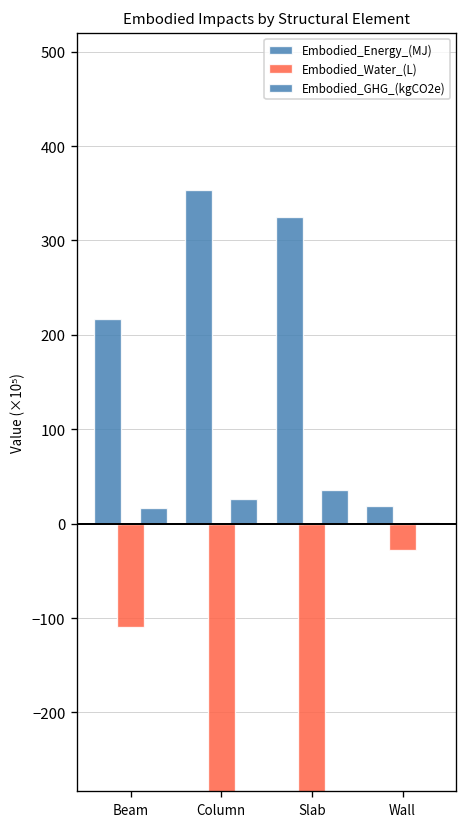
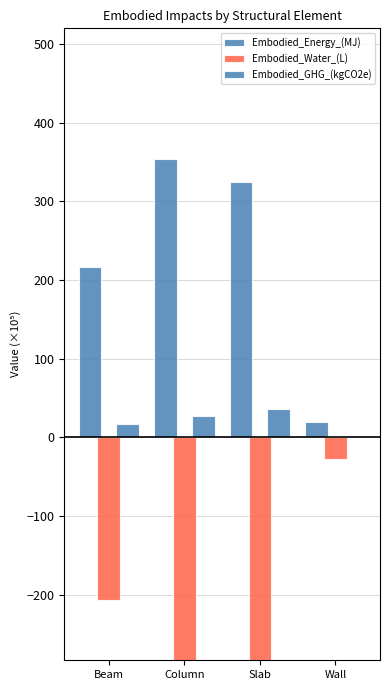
  {
    "Embodied_Water_(L)": {
-     "Beam": -110,
+     "Beam": -210,
      "Wall": -30
    }
  }
